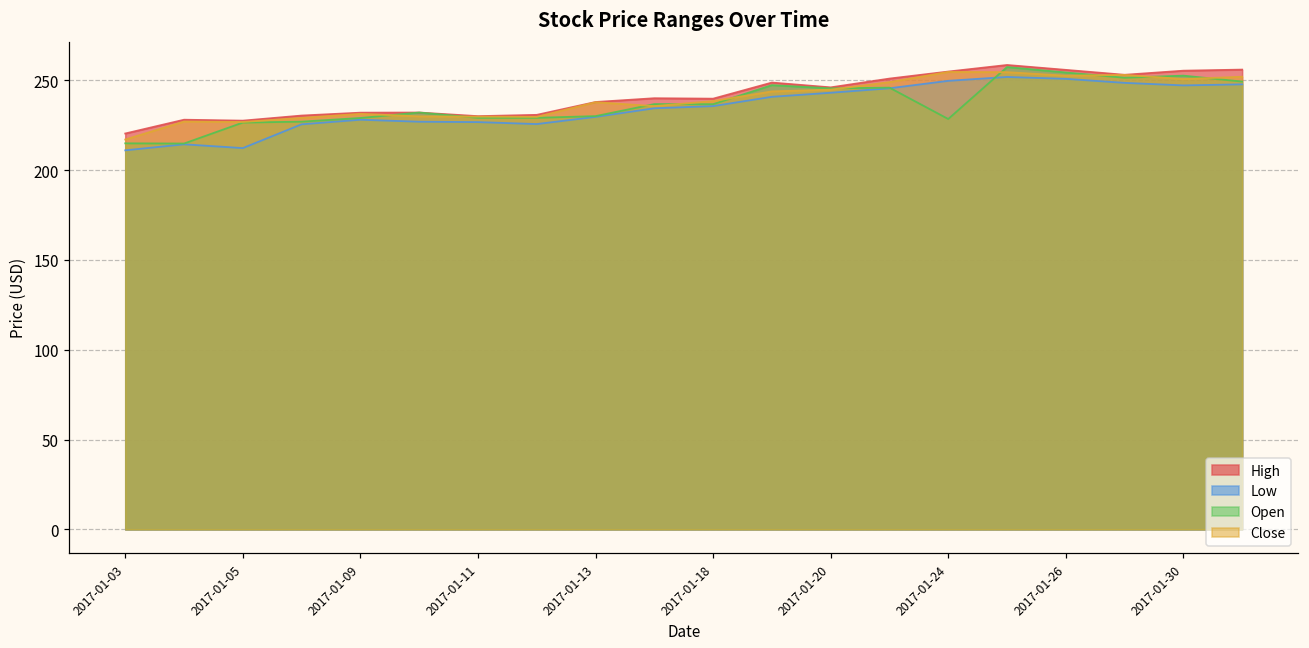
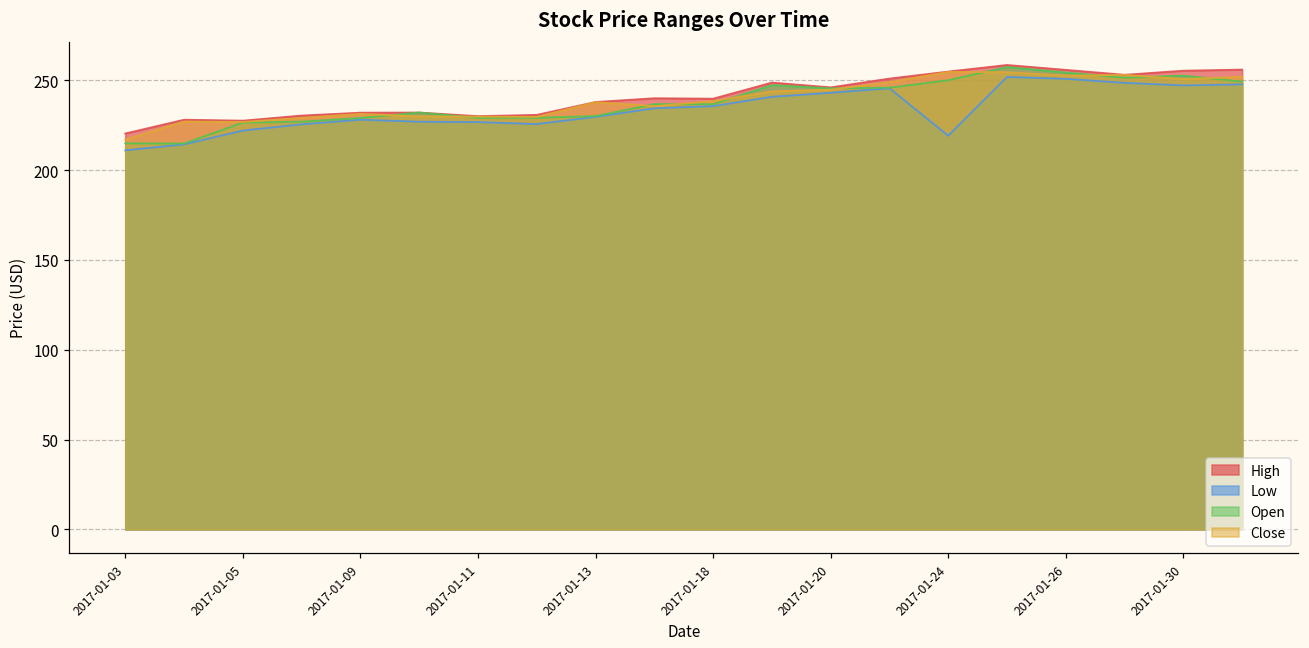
  {
    "High": {
      "2017-01-03": 220,
      "2017-01-30": 255
    },
    "Low": {
      "2017-01-03": 211,
-     "2017-01-05": 212,
+     "2017-01-05": 222,
      "2017-01-11": 227,
      "2017-01-20": 243,
-     "2017-01-24": 250,
+     "2017-01-24": 219,
      "2017-01-26": 251,
      "2017-01-30": 247
    },
    "Open": {
      "2017-01-03": 215,
-     "2017-01-24": 228,
+     "2017-01-24": 250,
      "2017-01-30": 253
    },
    "Close": {
      "2017-01-03": 217,
      "2017-01-26": 253,
      "2017-01-30": 251
    }
  }
